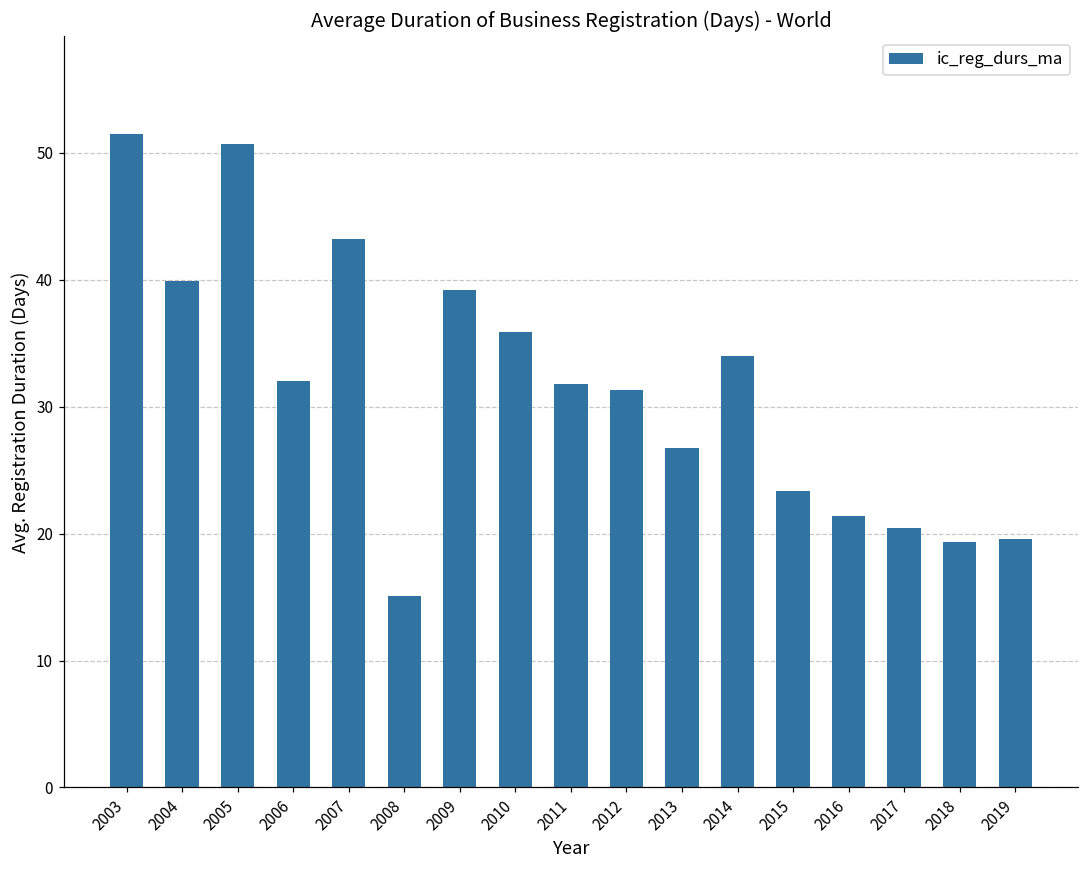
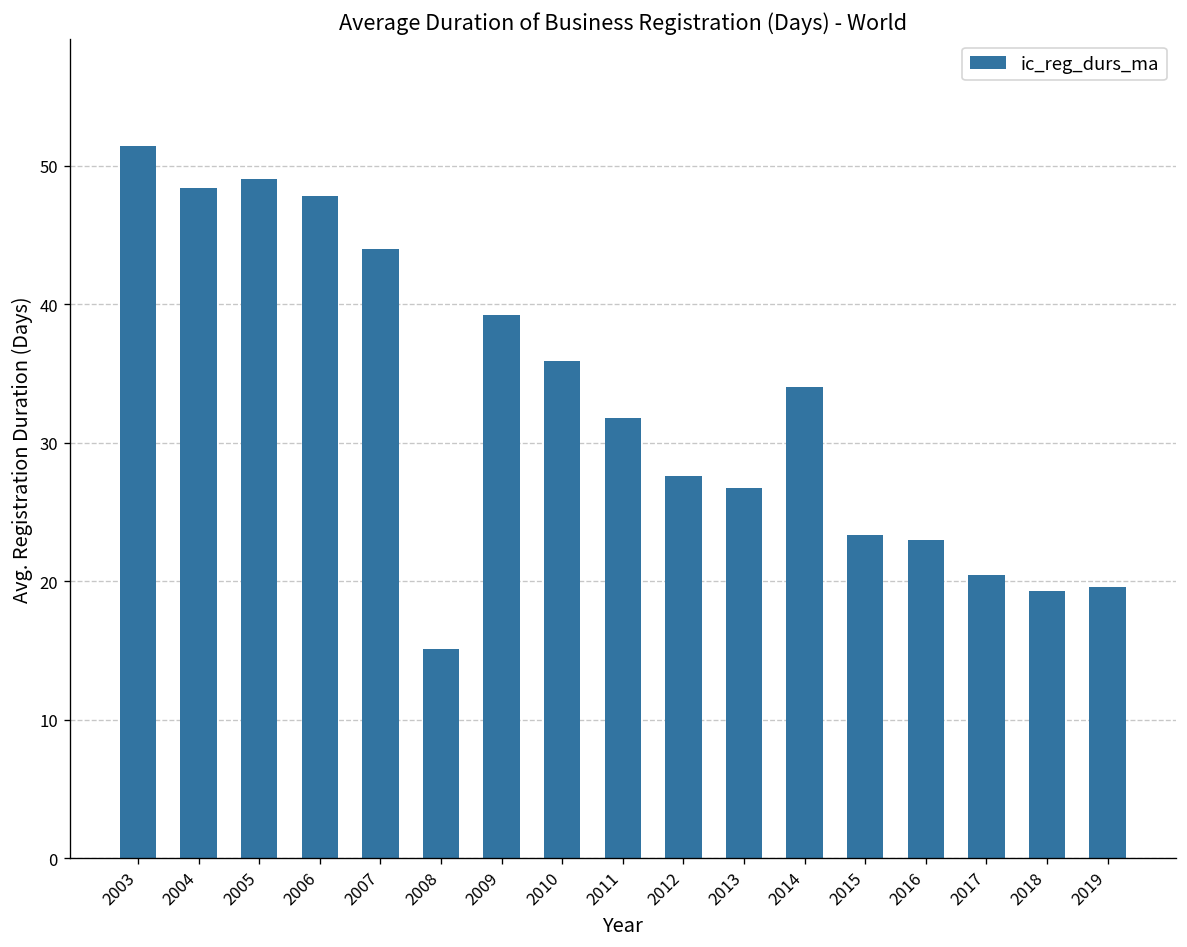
  {
    "2003": 51.5,
-   "2004": 39.9,
-   "2005": 50.7,
-   "2006": 32.0,
-   "2007": 43.3,
+   "2004": 48.4,
+   "2005": 49.0,
+   "2006": 47.8,
+   "2007": 44.0,
    "2008": 15.1,
    "2009": 39.2,
    "2010": 35.9,
    "2011": 31.8,
-   "2012": 31.3,
+   "2012": 27.6,
    "2013": 26.7,
    "2014": 34.0,
    "2015": 23.3,
-   "2016": 21.4,
+   "2016": 22.9,
    "2017": 20.5,
    "2018": 19.3,
    "2019": 19.5
  }
